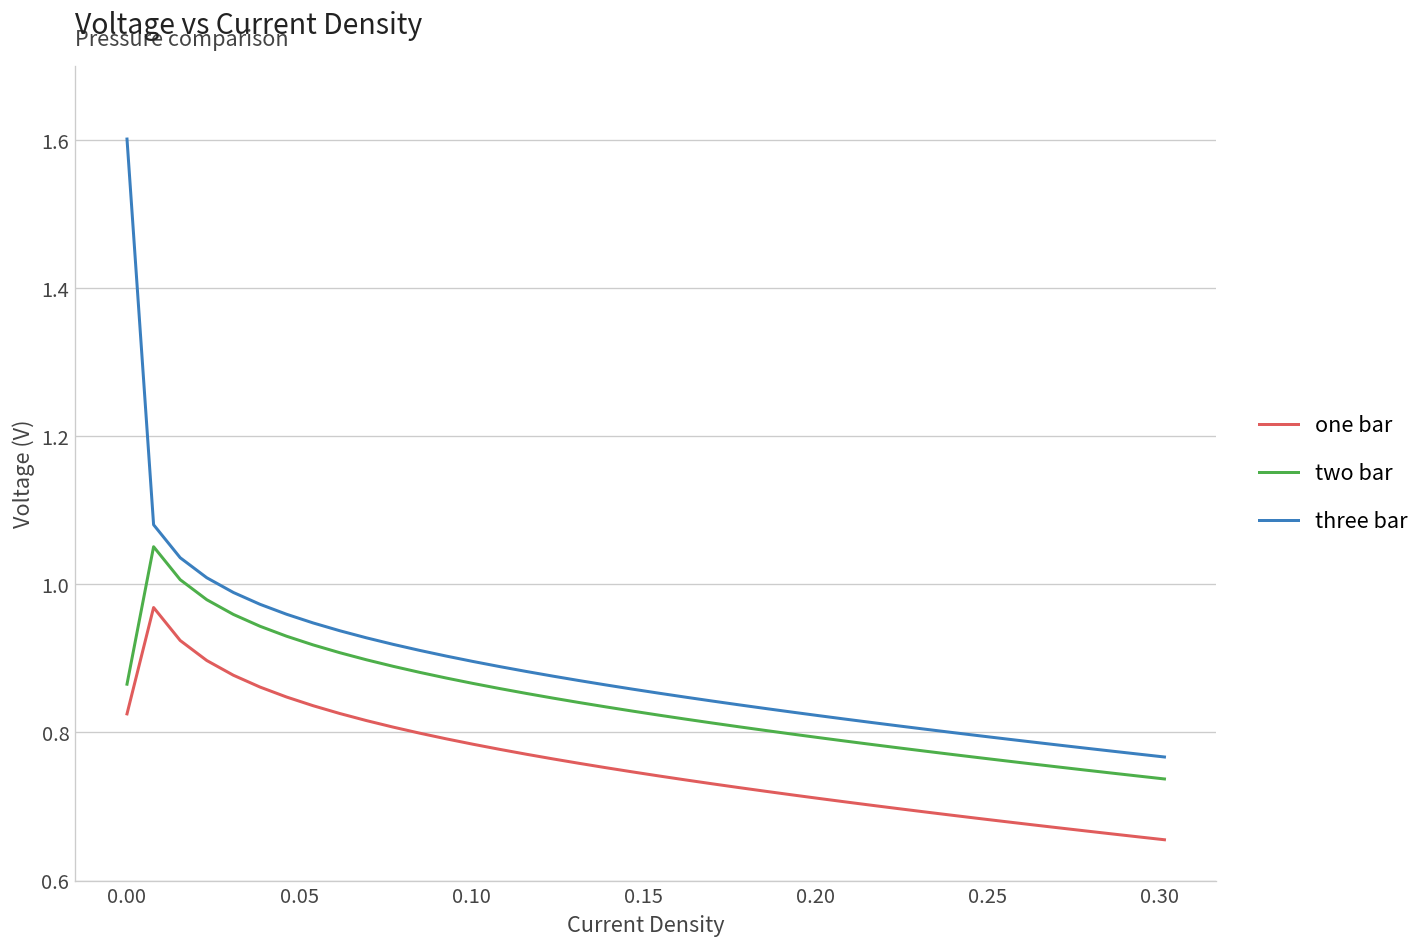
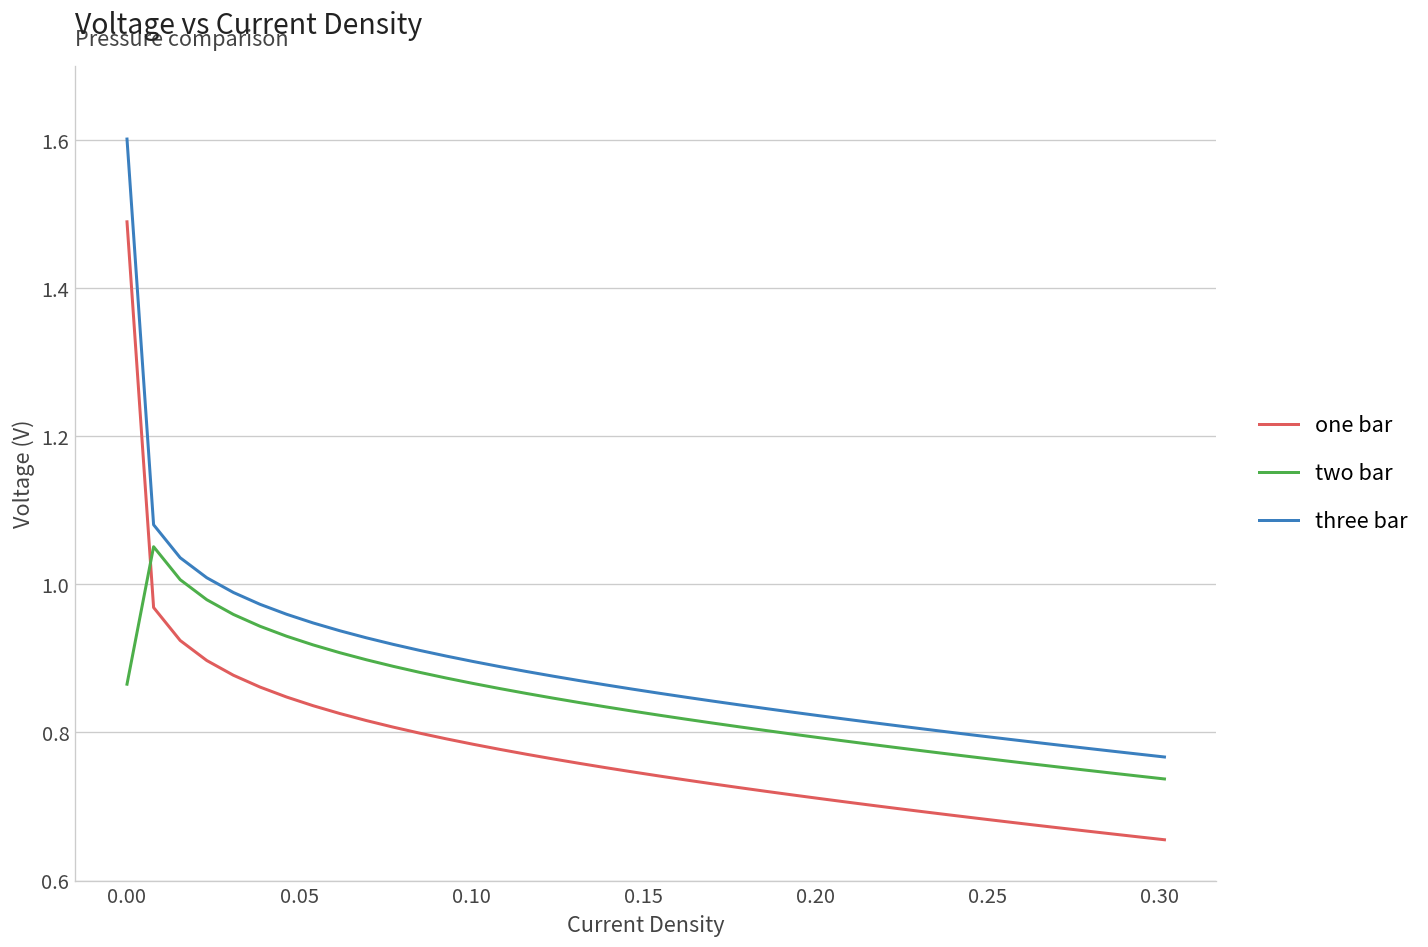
  {
    "one bar": {
-     "0.00": 0.83
+     "0.00": 1.49
    },
    "two bar": {
      "0.00": 0.87
    },
    "three bar": {
      "0.00": 1.60
    }
  }
